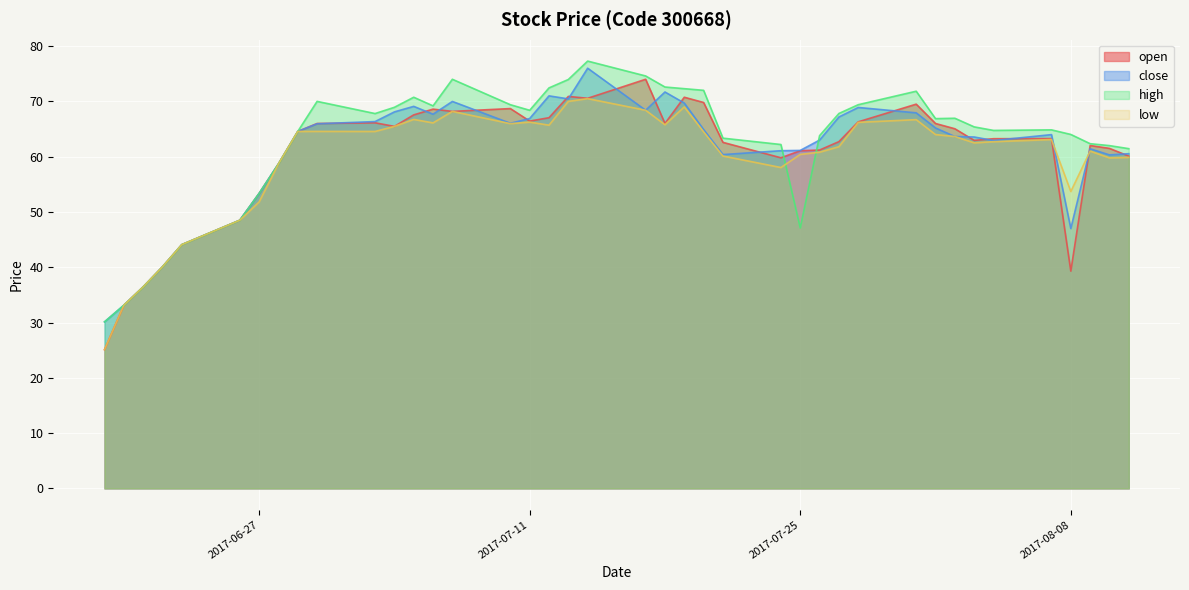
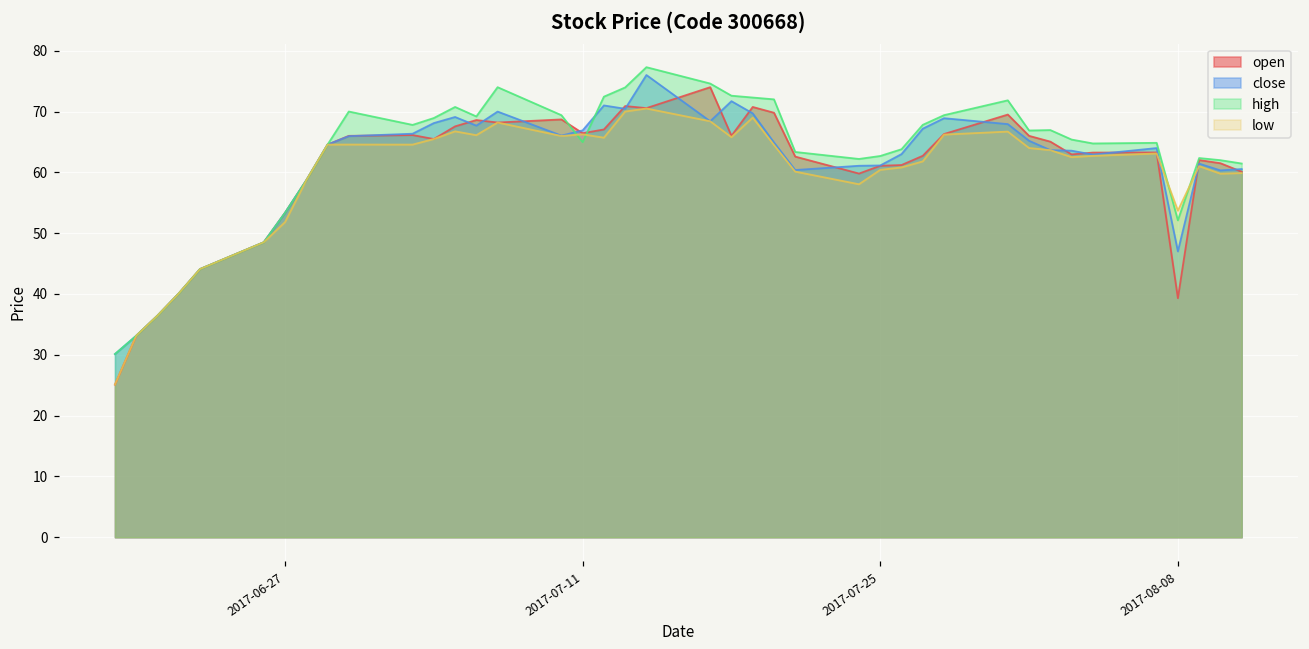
  {
    "open": {
      "2017-08-08": 39
    },
    "close": {
      "2017-07-11": 67,
      "2017-08-08": 47
    },
    "high": {
-     "2017-07-11": 68,
-     "2017-07-25": 47,
-     "2017-08-08": 64
+     "2017-07-11": 65,
+     "2017-07-25": 63,
+     "2017-08-08": 52
    },
    "low": {
      "2017-06-27": 52,
      "2017-07-25": 60,
      "2017-08-08": 54
    }
  }
